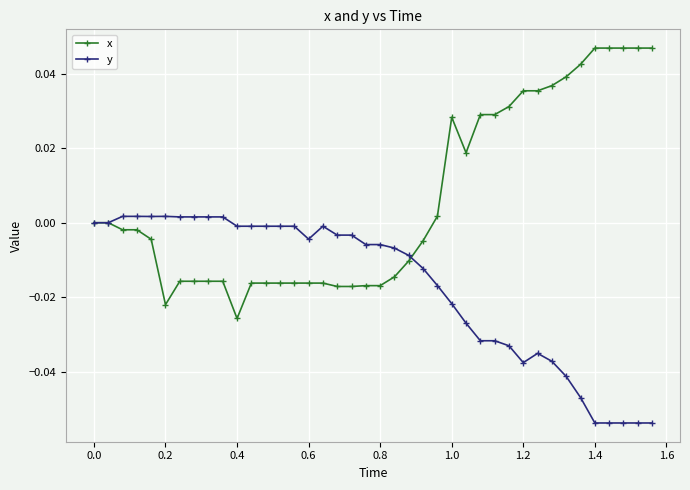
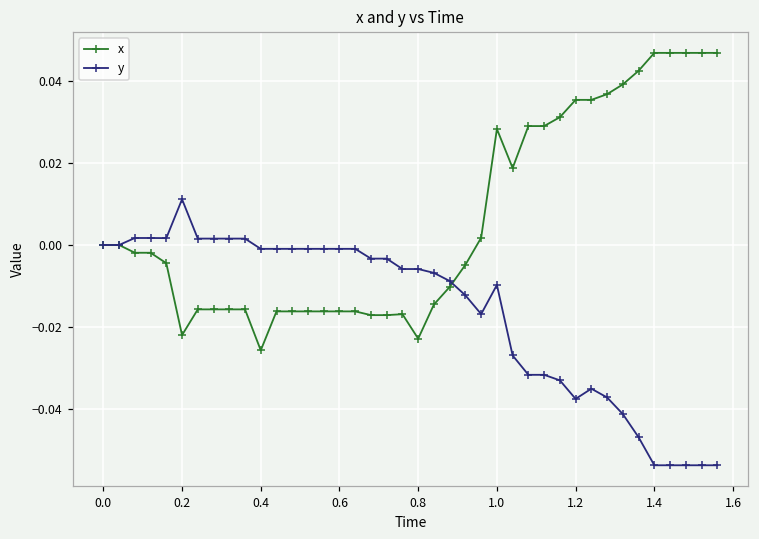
  {
    "x": {
      "0.2": -0.022,
      "0.4": -0.026,
      "0.6": -0.016,
-     "0.8": -0.017,
+     "0.8": -0.023,
      "1.0": 0.028,
      "1.2": 0.035,
      "1.4": 0.047
    },
    "y": {
-     "0.2": 0.002,
+     "0.2": 0.011,
      "0.4": -0.001,
-     "0.6": -0.004,
+     "0.6": -0.001,
      "0.8": -0.006,
-     "1.0": -0.022,
+     "1.0": -0.010,
      "1.2": -0.038,
      "1.4": -0.054
    }
  }
